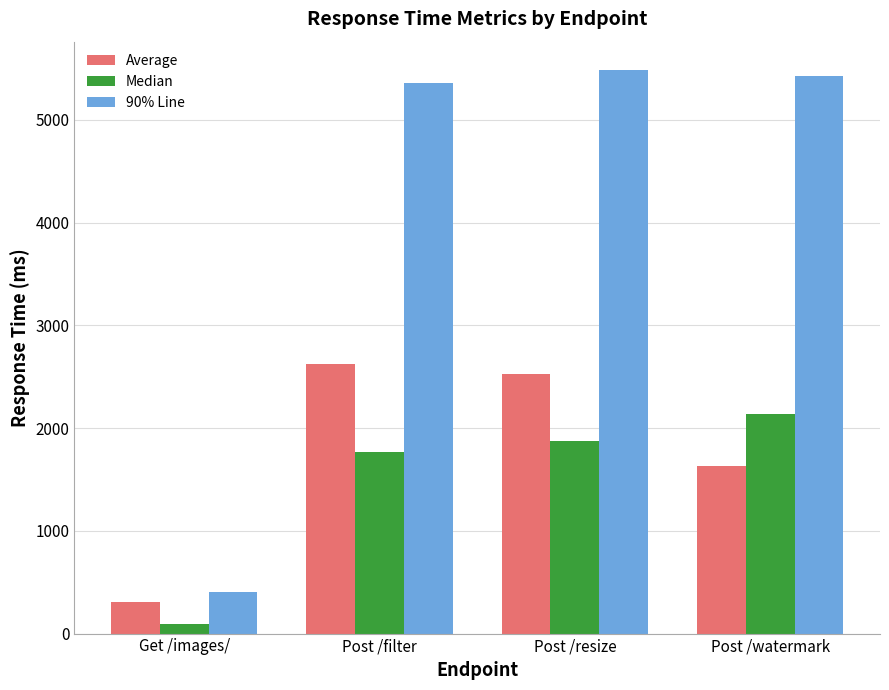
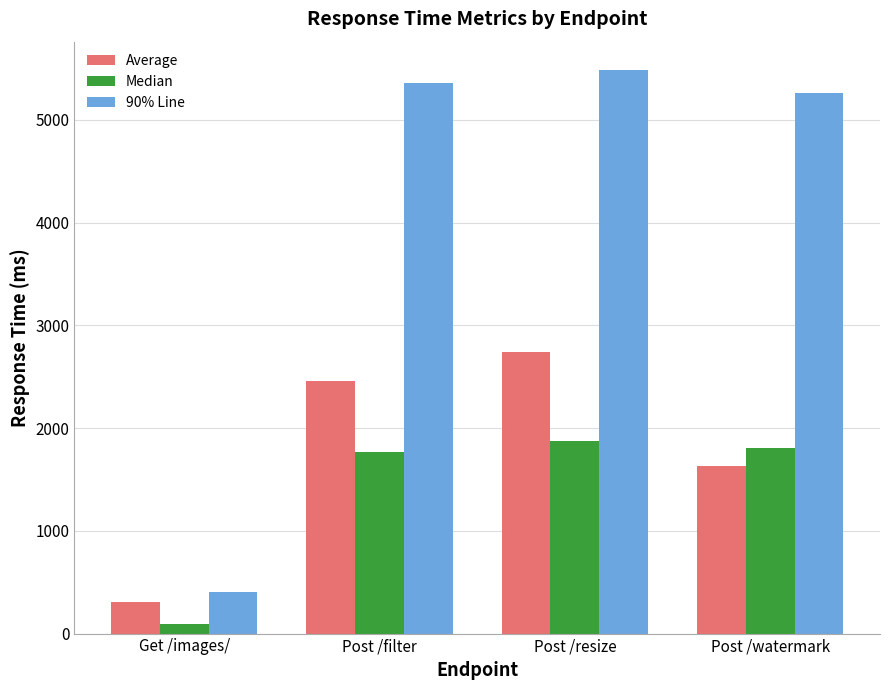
  {
    "Average": {
      "Get /images/": 300,
-     "Post /filter": 2620,
-     "Post /resize": 2520,
+     "Post /filter": 2460,
+     "Post /resize": 2740,
      "Post /watermark": 1630
    },
    "Median": {
      "Get /images/": 100,
      "Post /filter": 1770,
      "Post /resize": 1880,
-     "Post /watermark": 2140
+     "Post /watermark": 1810
    },
    "90% Line": {
      "Get /images/": 400,
      "Post /filter": 5360,
      "Post /resize": 5490,
-     "Post /watermark": 5430
+     "Post /watermark": 5260
    }
  }
